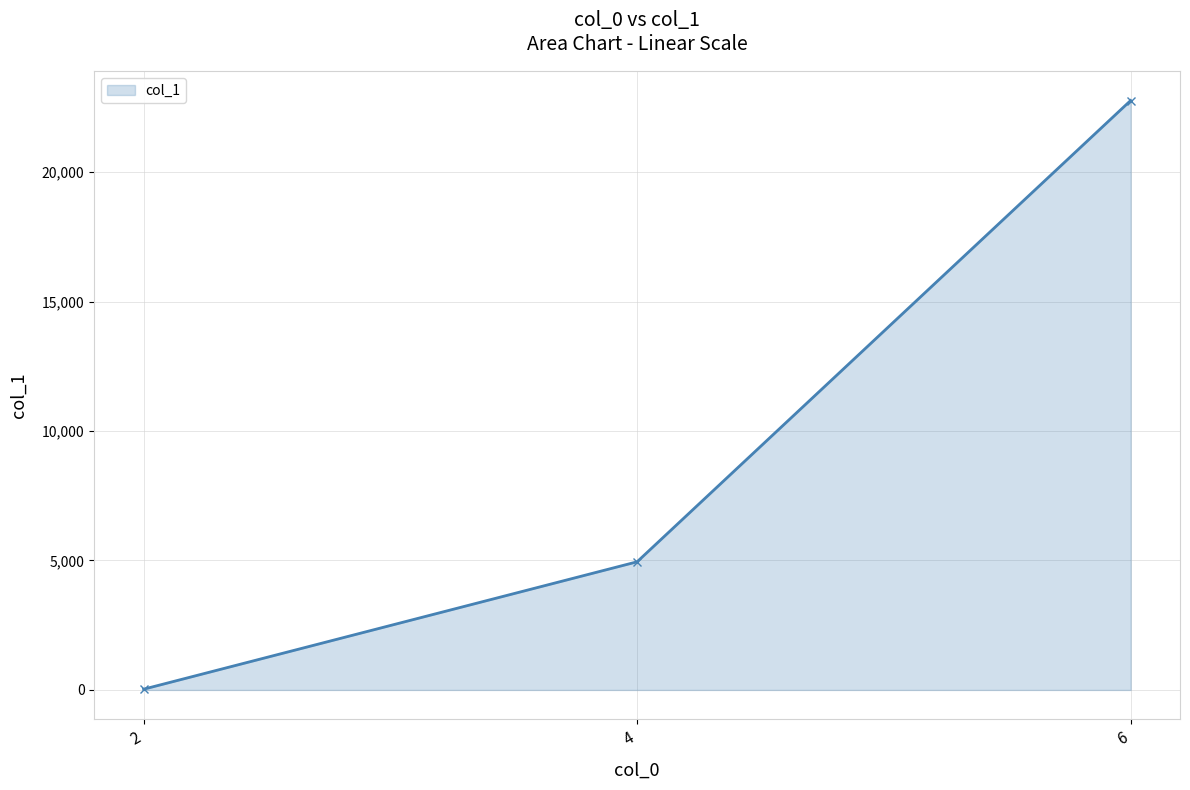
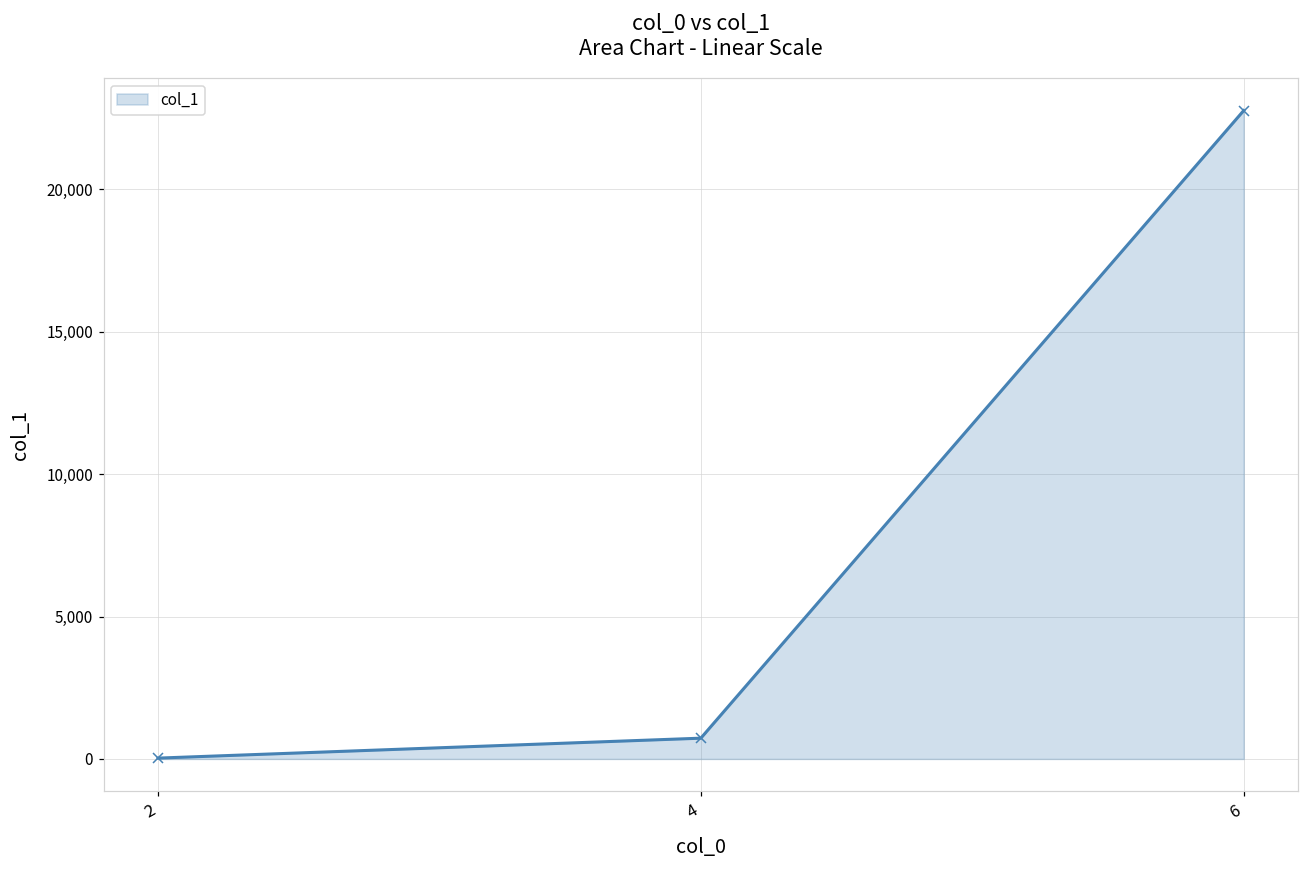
  {
    "2": "0",
-   "4": "4,900",
+   "4": "700",
    "6": "22,800"
  }
